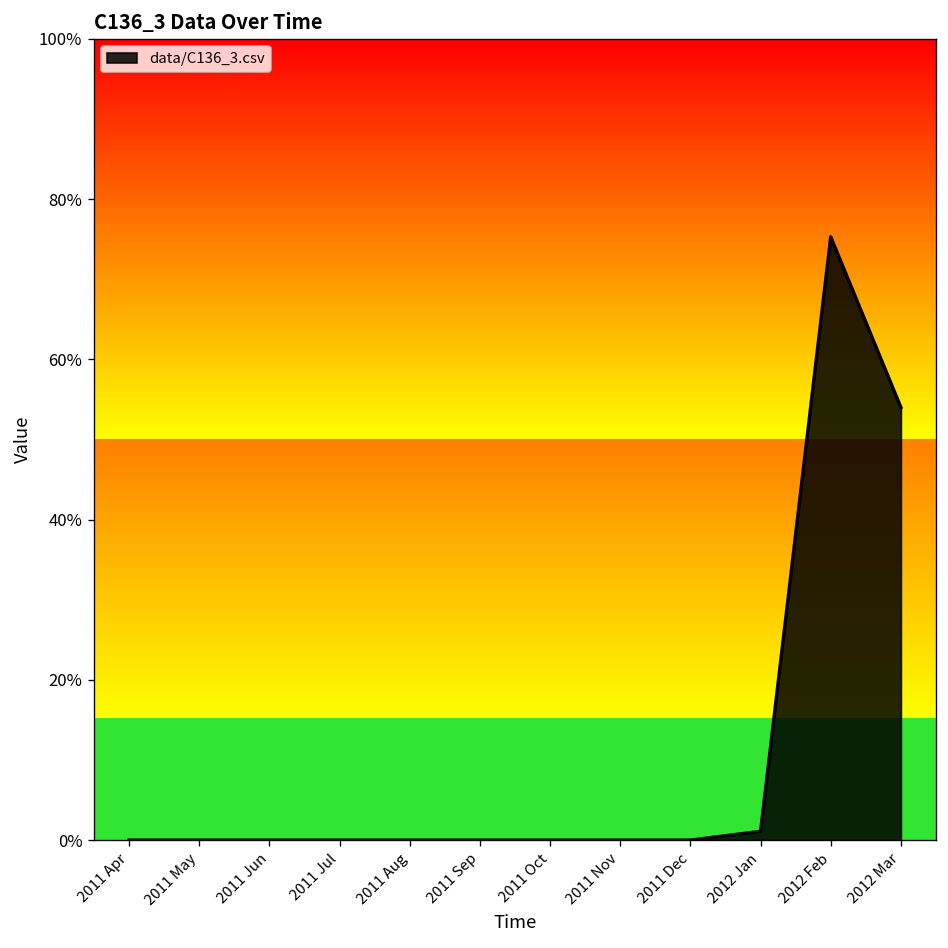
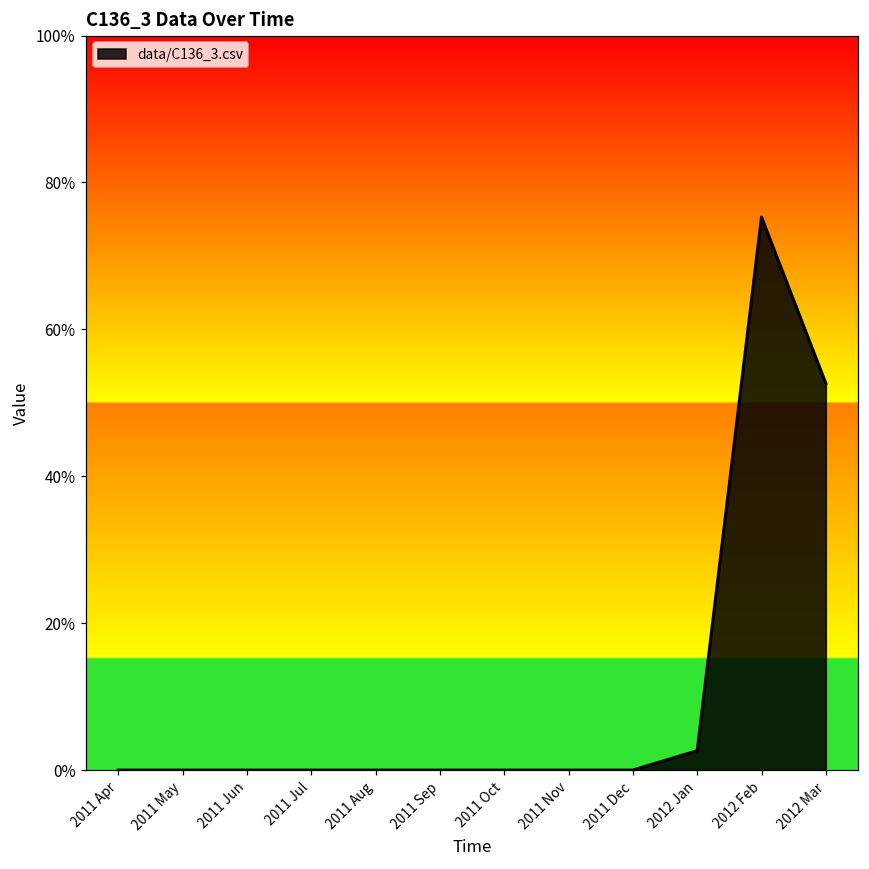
  {
    "2011 Apr": "0%",
    "2011 May": "0%",
    "2011 Jun": "0%",
    "2011 Jul": "0%",
    "2011 Aug": "0%",
    "2011 Sep": "0%",
    "2011 Oct": "0%",
    "2011 Nov": "0%",
    "2011 Dec": "0%",
-   "2012 Jan": "1%",
+   "2012 Jan": "3%",
    "2012 Feb": "75%",
-   "2012 Mar": "54%"
+   "2012 Mar": "53%"
  }
